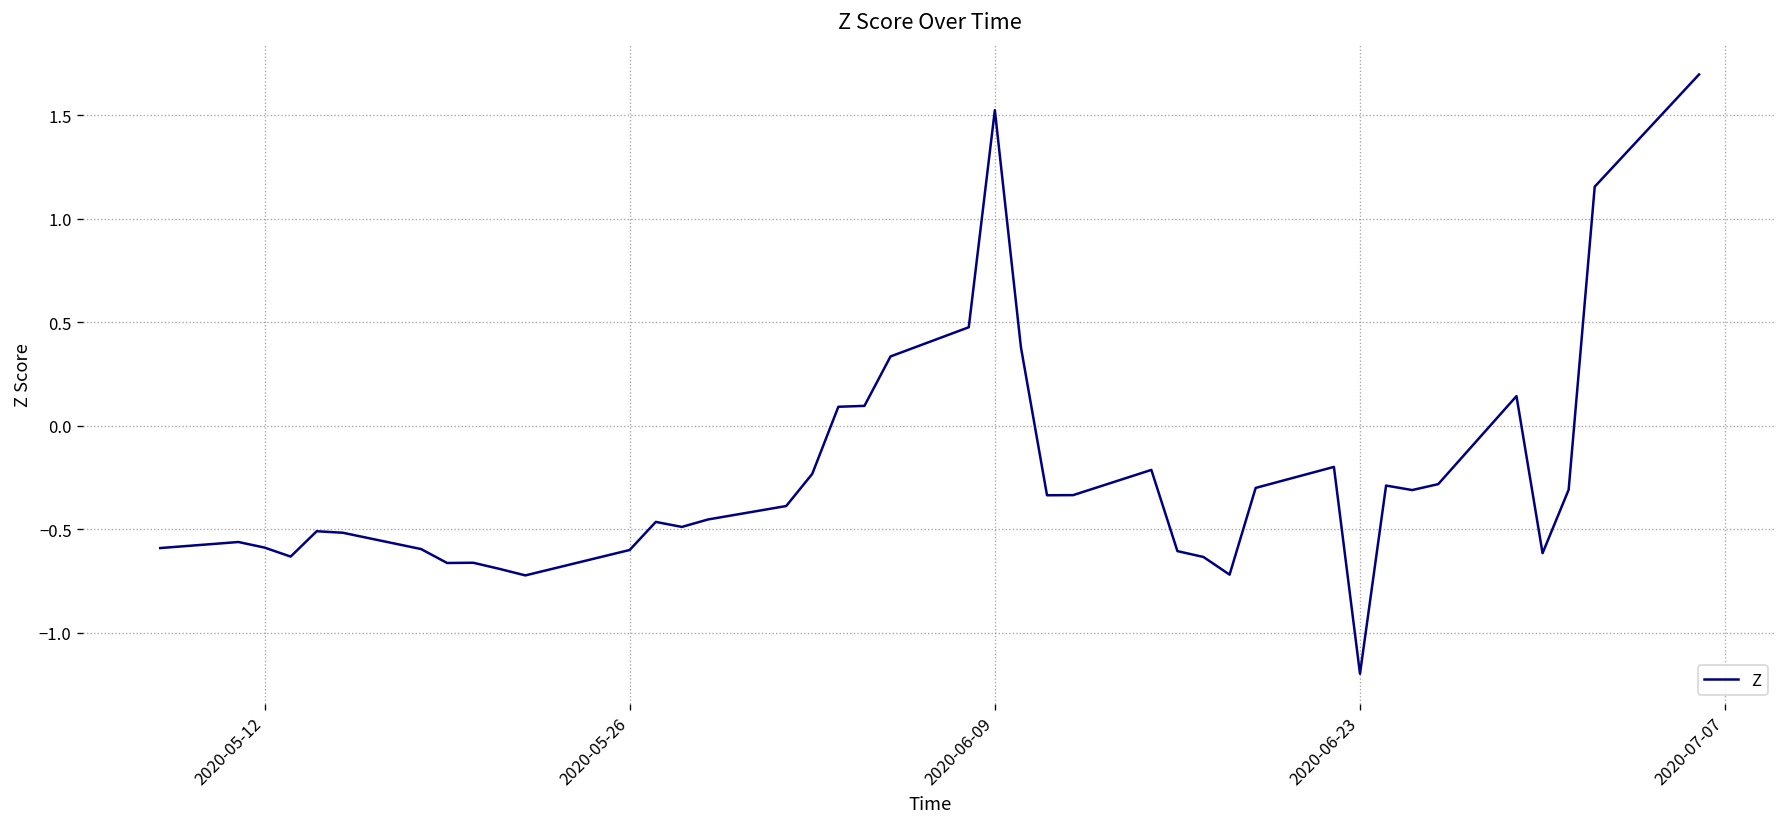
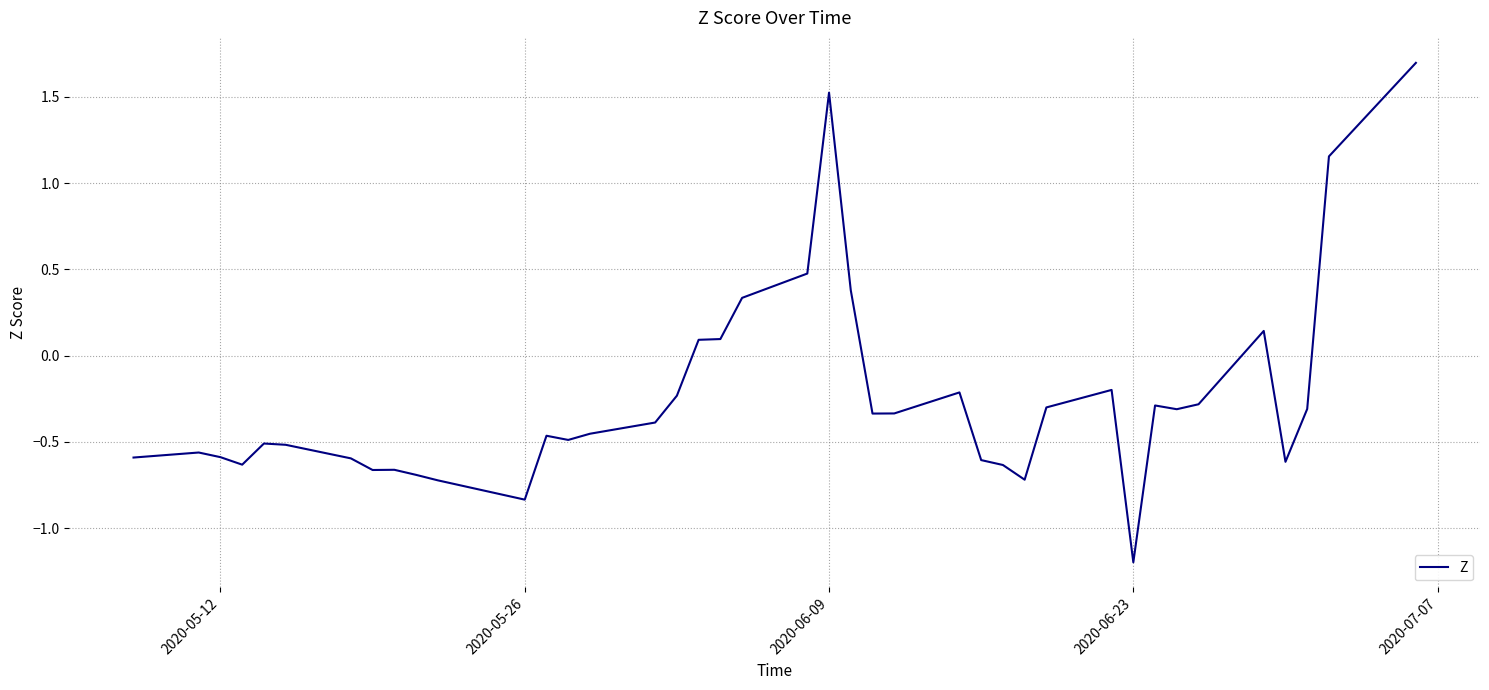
  {
    "2020-05-12": -0.59,
-   "2020-05-26": -0.60,
+   "2020-05-26": -0.83,
    "2020-06-09": 1.52,
    "2020-06-23": -1.20
  }
